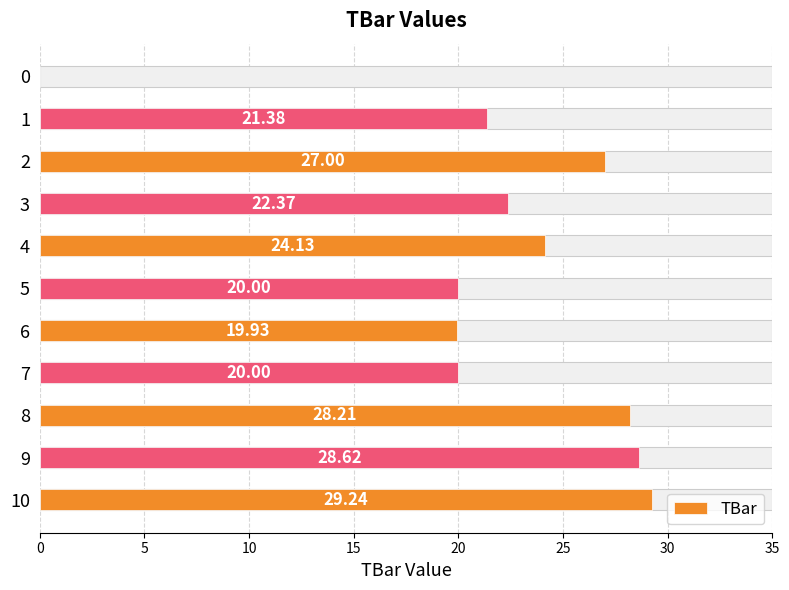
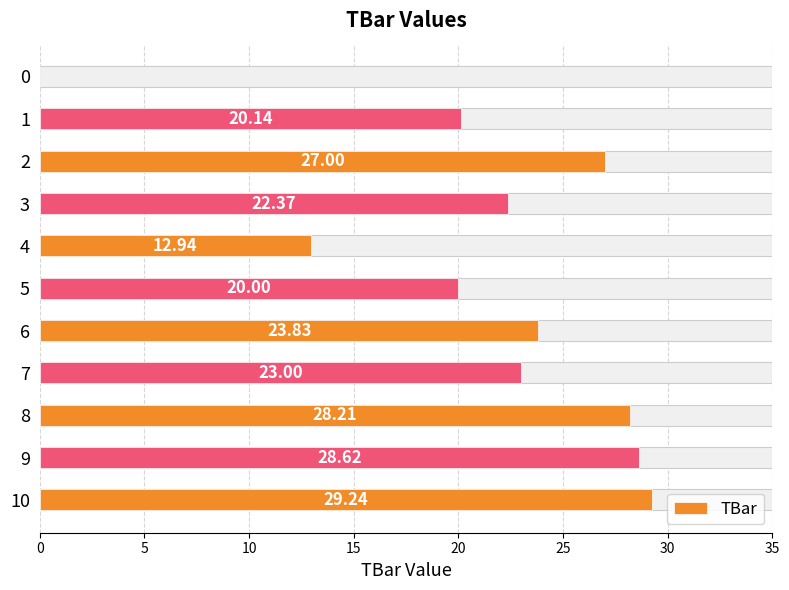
  {
    "TBar": {
-     "1": 21.38,
-     "4": 24.13,
-     "6": 19.93,
-     "7": 20.00
+     "1": 20.14,
+     "4": 12.94,
+     "6": 23.83,
+     "7": 23.00
    }
  }
